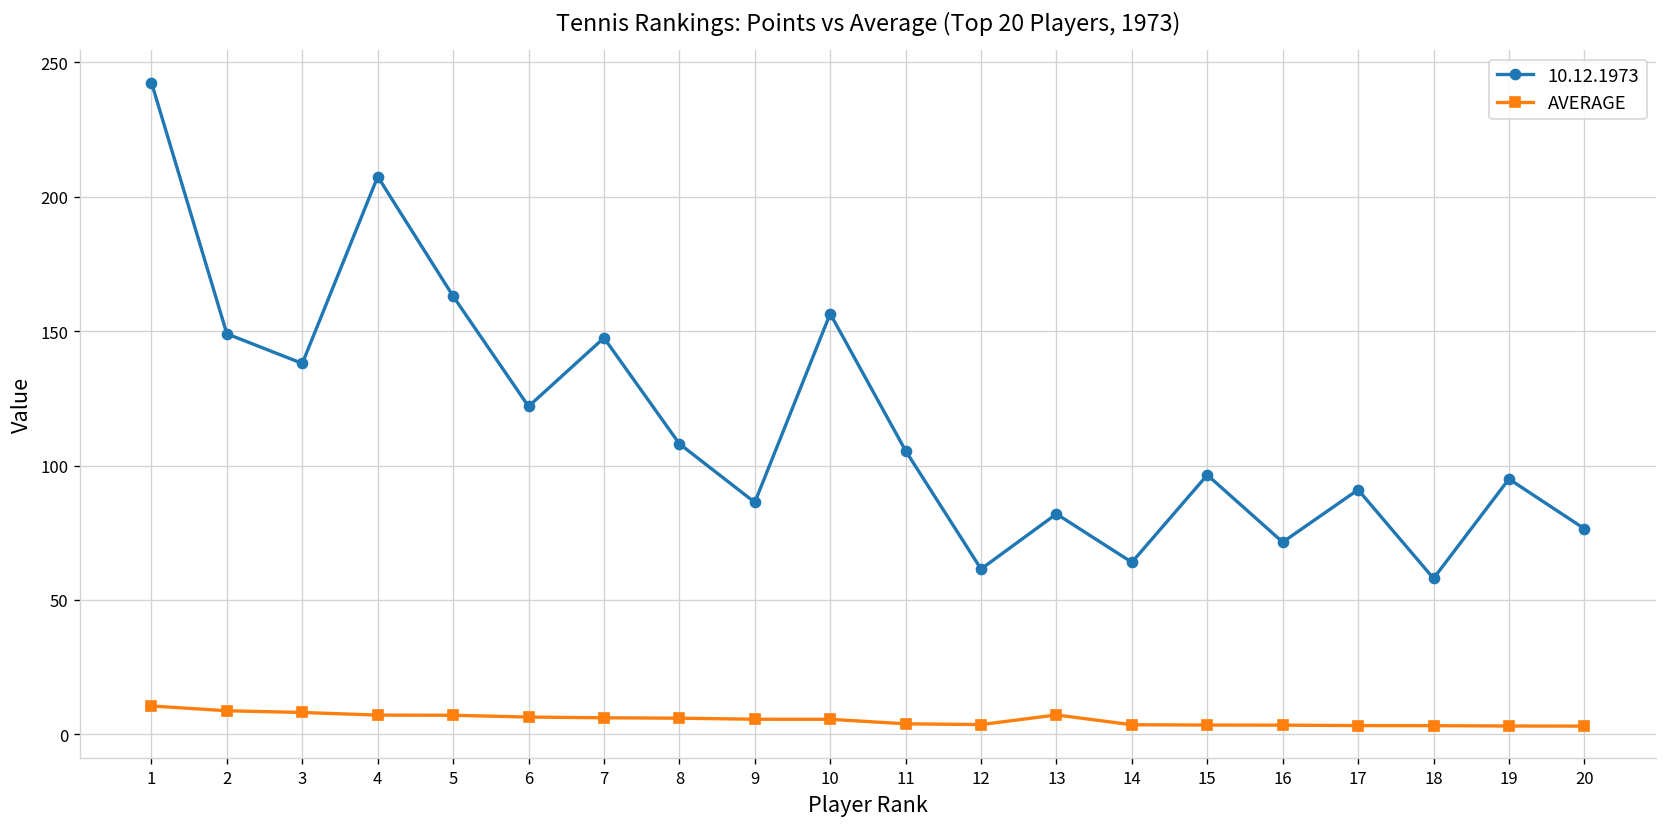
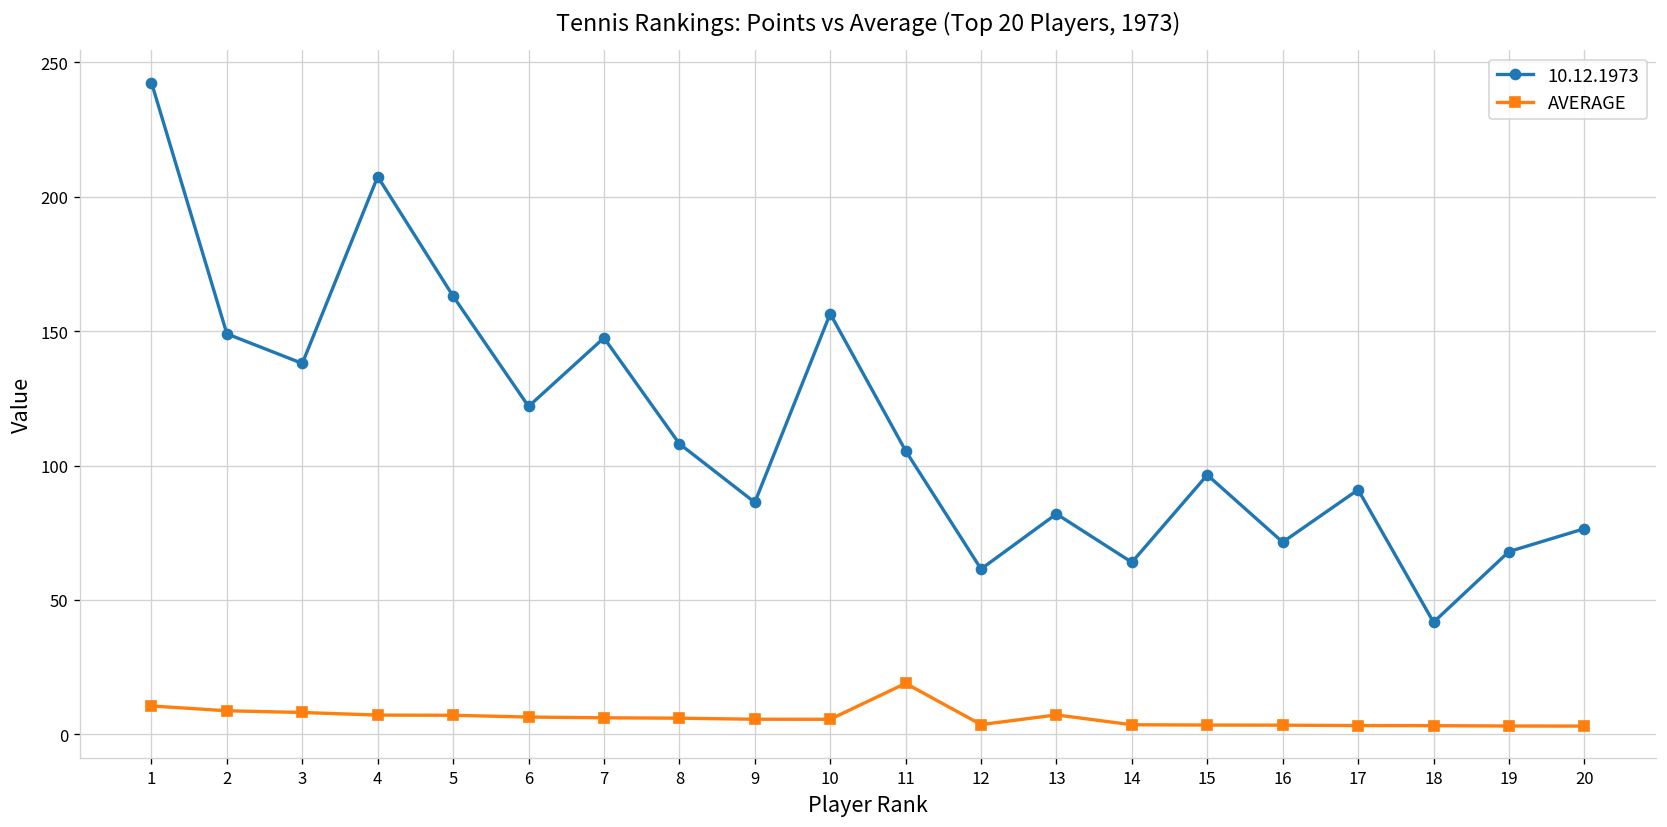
  {
    "10.12.1973": {
      "1": 243,
      "2": 149,
      "3": 138,
      "4": 208,
      "5": 163,
      "6": 122,
      "7": 148,
      "8": 108,
      "9": 86,
      "10": 157,
      "11": 106,
      "12": 62,
      "13": 82,
      "14": 64,
      "15": 97,
      "16": 72,
      "17": 91,
-     "18": 58,
-     "19": 95,
+     "18": 42,
+     "19": 68,
      "20": 77
    },
    "AVERAGE": {
      "1": 11,
      "2": 9,
      "3": 8,
      "4": 7,
      "5": 7,
      "6": 6,
      "7": 6,
      "8": 6,
      "9": 6,
      "10": 6,
-     "11": 4,
+     "11": 19,
      "12": 4,
      "13": 7,
      "14": 4,
      "15": 3,
      "16": 3,
      "17": 3,
      "18": 3,
      "19": 3,
      "20": 3
    }
  }
